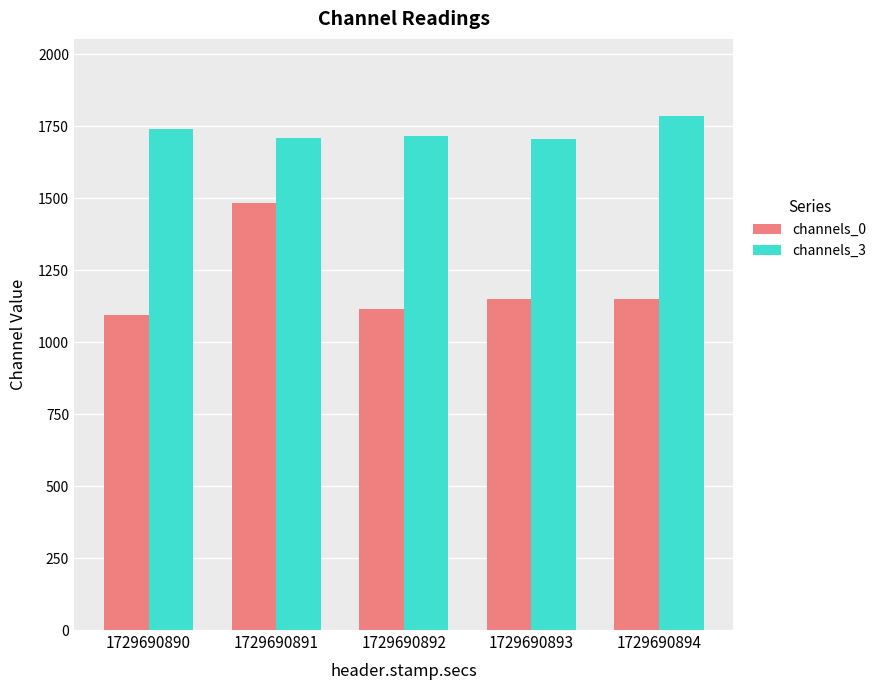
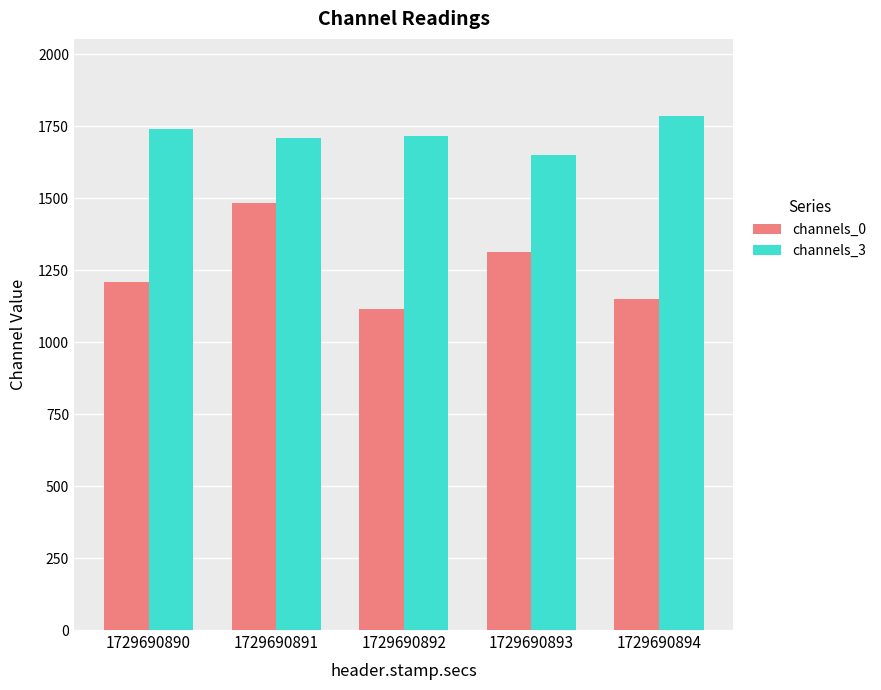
  {
    "channels_0": {
-     "1729690890": 1090,
+     "1729690890": 1210,
      "1729690891": 1480,
      "1729690892": 1110,
-     "1729690893": 1150,
+     "1729690893": 1310,
      "1729690894": 1150
    },
    "channels_3": {
      "1729690890": 1740,
      "1729690891": 1710,
      "1729690892": 1710,
-     "1729690893": 1710,
+     "1729690893": 1650,
      "1729690894": 1790
    }
  }
